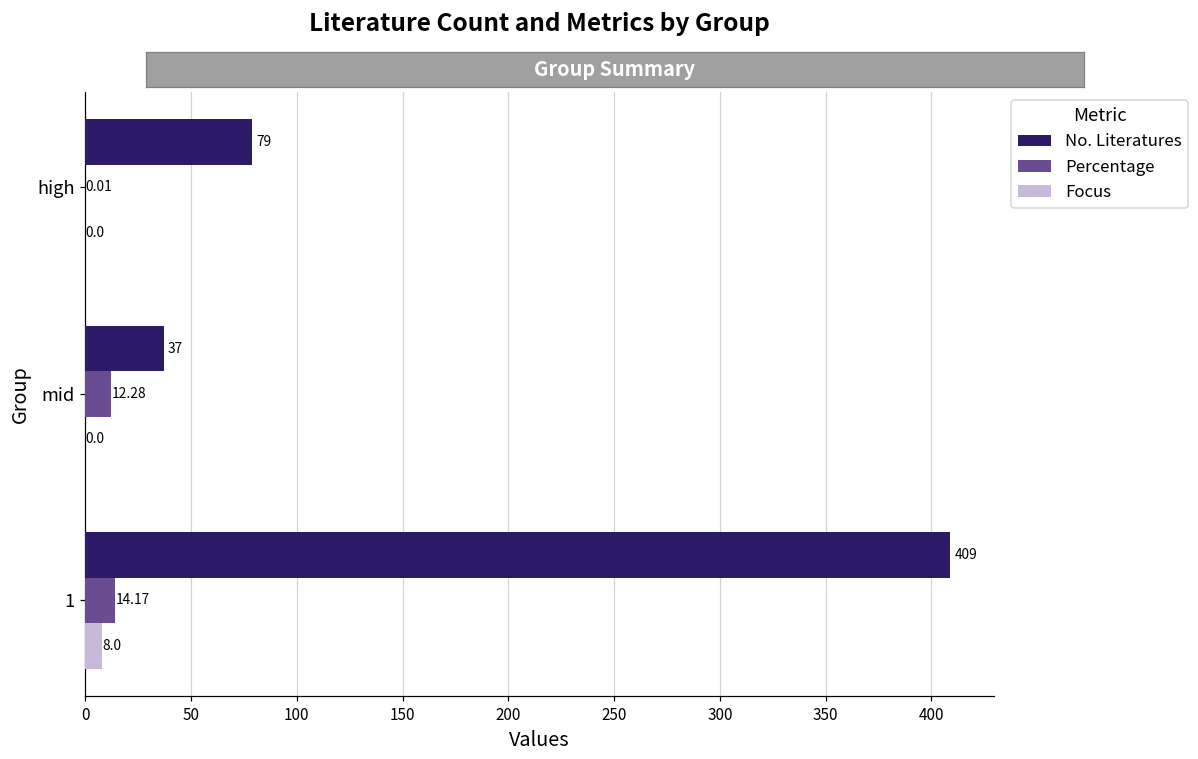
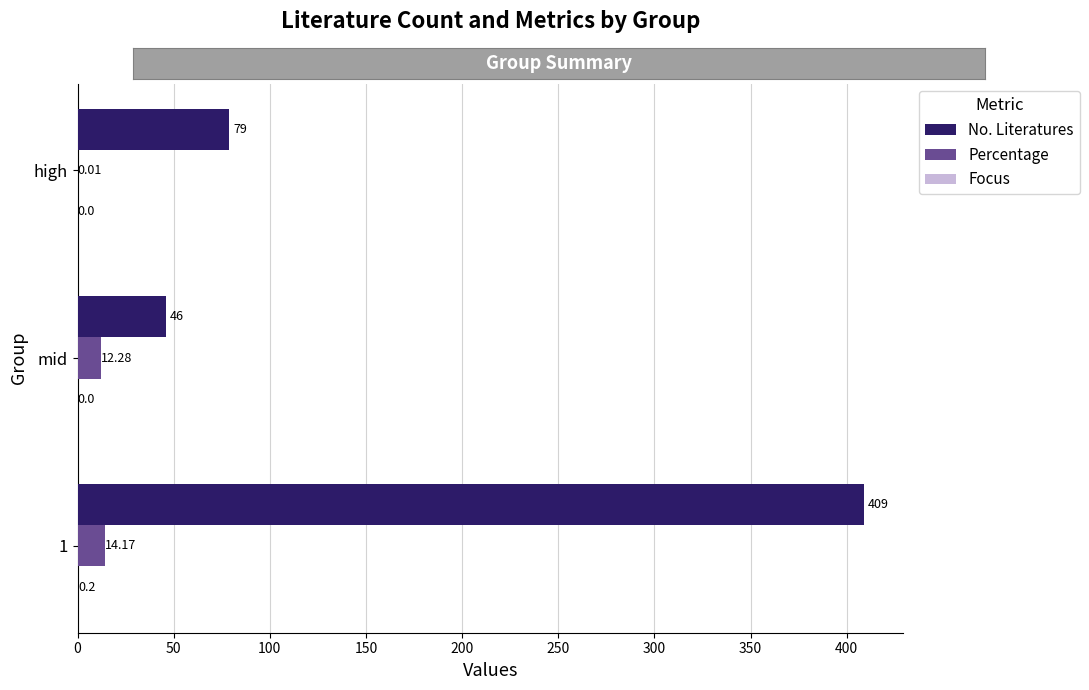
  {
    "No. Literatures": {
      "high": 79,
-     "mid": 37,
+     "mid": 46,
      "1": 409
    },
    "Percentage": {
      "high": 0.01,
      "mid": 12.28,
      "1": 14.17
    },
    "Focus": {
      "high": 0.0,
      "mid": 0.0,
-     "1": 8.0
+     "1": 0.2
    }
  }
